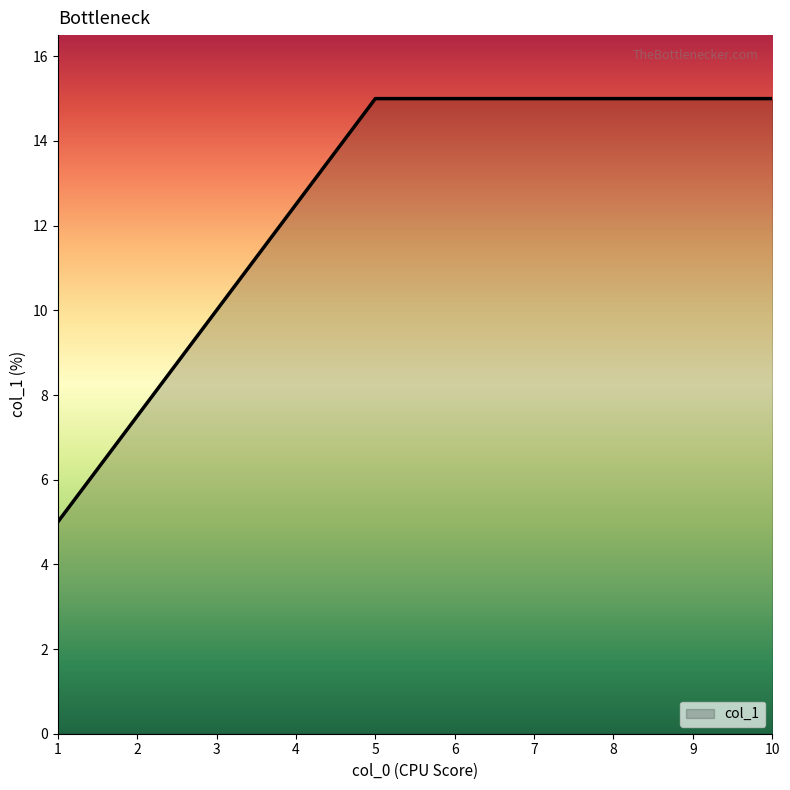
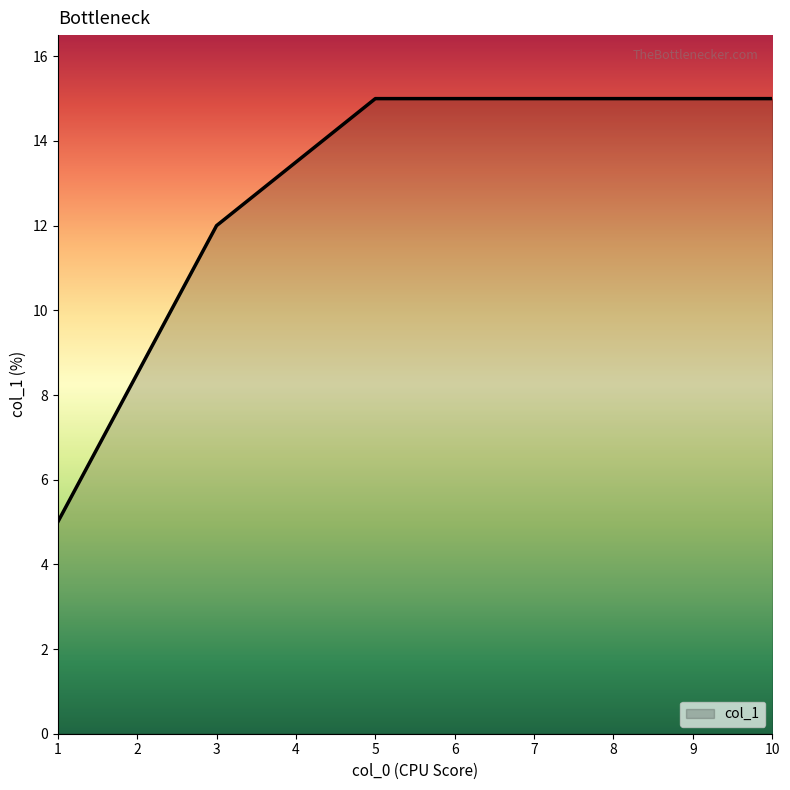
  {
    "1": 5,
-   "3": 10,
+   "3": 12,
    "5": 15,
    "10": 15
  }
